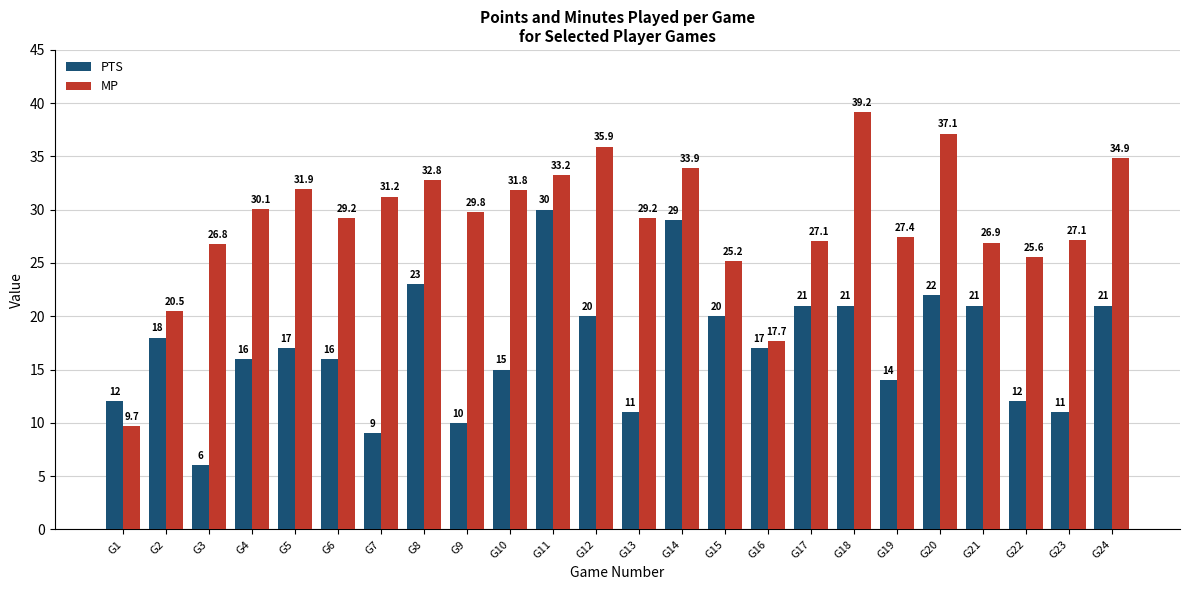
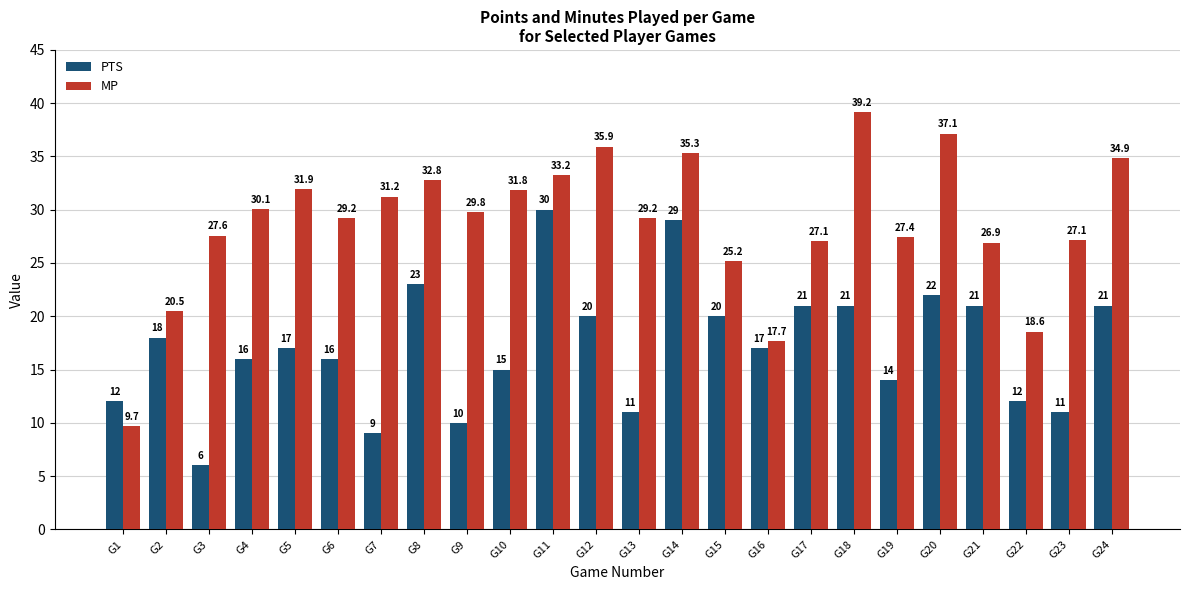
  {
    "PTS": {
      "G1": 12,
      "G2": 18,
      "G3": 6,
      "G4": 16,
      "G5": 17,
      "G6": 16,
      "G7": 9,
      "G8": 23,
      "G9": 10,
      "G10": 15,
      "G11": 30,
      "G12": 20,
      "G13": 11,
      "G14": 29,
      "G15": 20,
      "G16": 17,
      "G17": 21,
      "G18": 21,
      "G19": 14,
      "G20": 22,
      "G21": 21,
      "G22": 12,
      "G23": 11,
      "G24": 21
    },
    "MP": {
      "G1": 9.7,
      "G2": 20.5,
-     "G3": 26.8,
+     "G3": 27.6,
      "G4": 30.1,
      "G5": 31.9,
      "G6": 29.2,
      "G7": 31.2,
      "G8": 32.8,
      "G9": 29.8,
      "G10": 31.8,
      "G11": 33.2,
      "G12": 35.9,
      "G13": 29.2,
-     "G14": 33.9,
+     "G14": 35.3,
      "G15": 25.2,
      "G16": 17.7,
      "G17": 27.1,
      "G18": 39.2,
      "G19": 27.4,
      "G20": 37.1,
      "G21": 26.9,
-     "G22": 25.6,
+     "G22": 18.6,
      "G23": 27.1,
      "G24": 34.9
    }
  }
